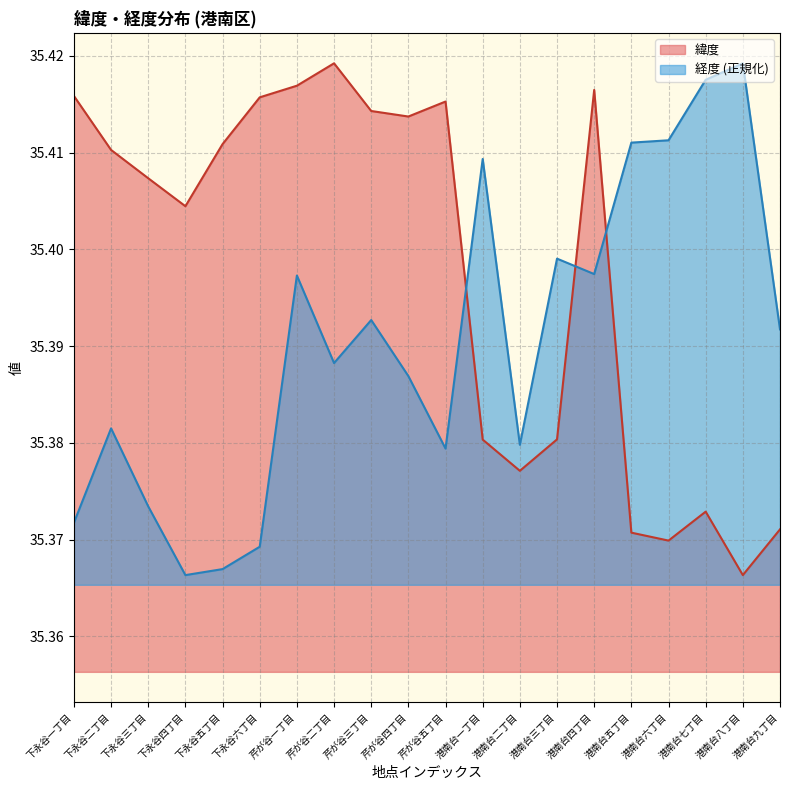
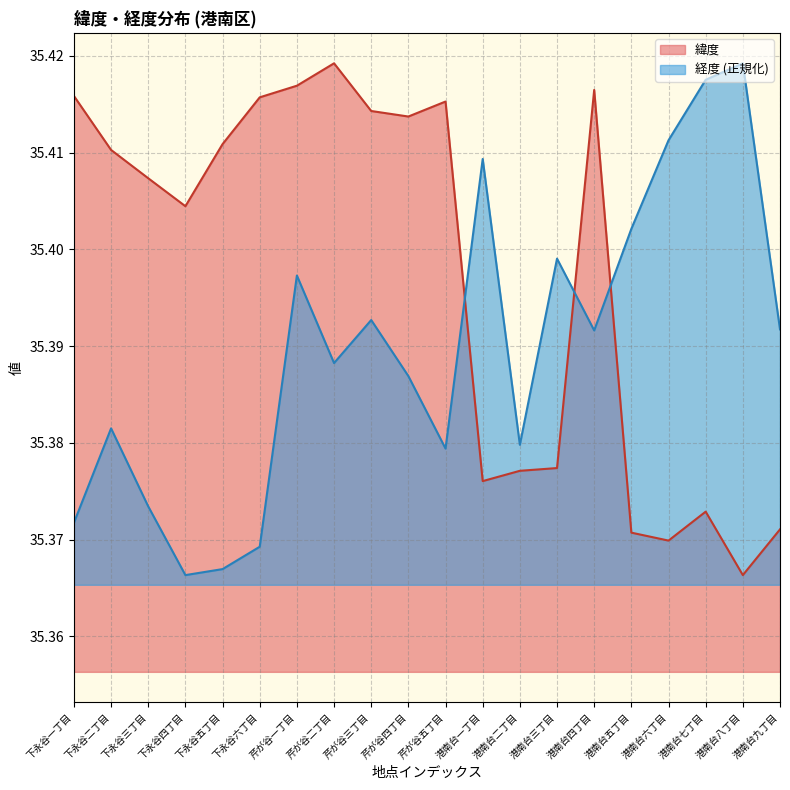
  {
    "緯度": {
      "下永谷一丁目": 35.416,
      "下永谷二丁目": 35.410,
      "下永谷三丁目": 35.407,
      "下永谷四丁目": 35.404,
      "下永谷五丁目": 35.411,
      "下永谷六丁目": 35.416,
      "芹が谷一丁目": 35.417,
      "芹が谷二丁目": 35.419,
      "芹が谷三丁目": 35.414,
      "芹が谷四丁目": 35.414,
      "芹が谷五丁目": 35.415,
-     "港南台一丁目": 35.380,
+     "港南台一丁目": 35.376,
      "港南台二丁目": 35.377,
-     "港南台三丁目": 35.380,
+     "港南台三丁目": 35.377,
      "港南台四丁目": 35.416,
      "港南台五丁目": 35.371,
      "港南台六丁目": 35.370,
      "港南台七丁目": 35.373,
      "港南台八丁目": 35.366,
      "港南台九丁目": 35.371
    },
    "経度 (正規化)": {
      "下永谷一丁目": 35.372,
      "下永谷二丁目": 35.381,
      "下永谷三丁目": 35.373,
      "下永谷四丁目": 35.366,
      "下永谷五丁目": 35.367,
      "下永谷六丁目": 35.369,
      "芹が谷一丁目": 35.397,
      "芹が谷二丁目": 35.388,
      "芹が谷三丁目": 35.393,
      "芹が谷四丁目": 35.387,
      "芹が谷五丁目": 35.379,
      "港南台一丁目": 35.409,
      "港南台二丁目": 35.380,
      "港南台三丁目": 35.399,
-     "港南台四丁目": 35.397,
-     "港南台五丁目": 35.411,
+     "港南台四丁目": 35.392,
+     "港南台五丁目": 35.402,
      "港南台六丁目": 35.411,
      "港南台九丁目": 35.392
    }
  }
